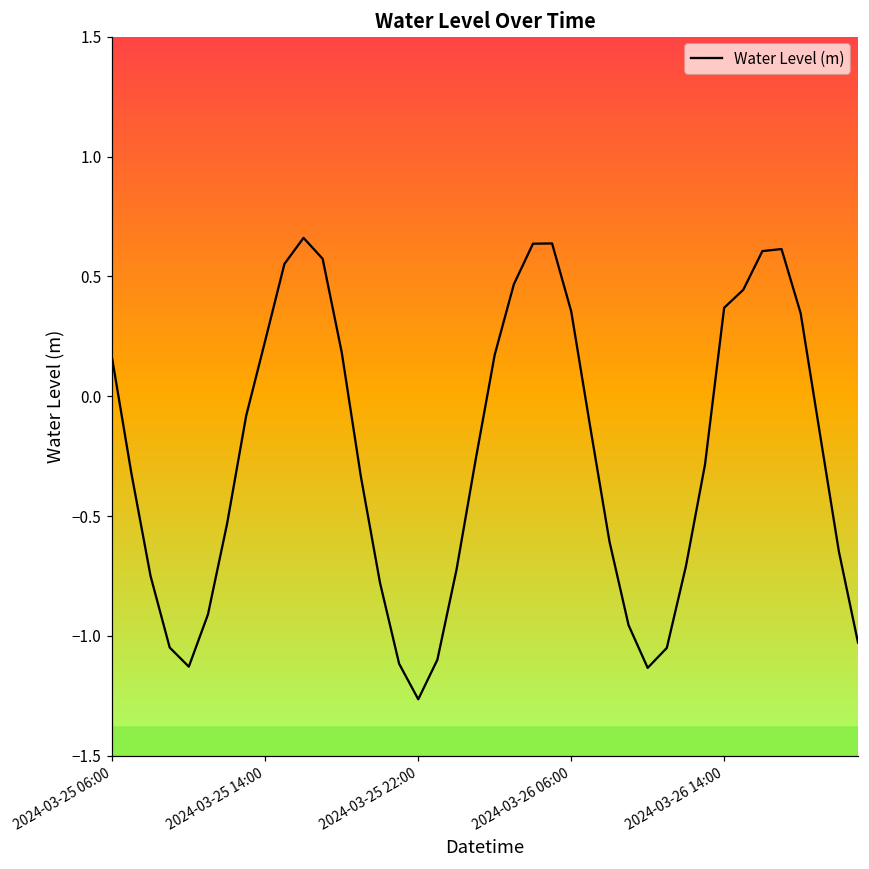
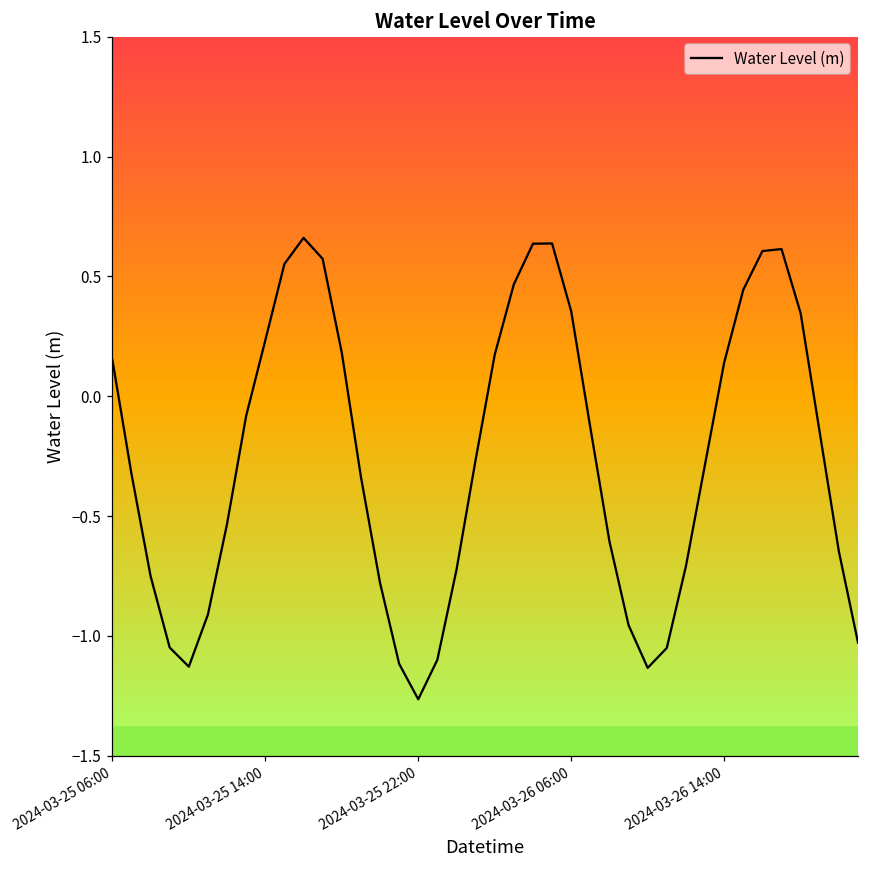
  {
    "2024-03-25 06:00": 0.15,
    "2024-03-25 14:00": 0.23,
    "2024-03-25 22:00": -1.26,
    "2024-03-26 06:00": 0.35,
-   "2024-03-26 14:00": 0.37
+   "2024-03-26 14:00": 0.14
  }
